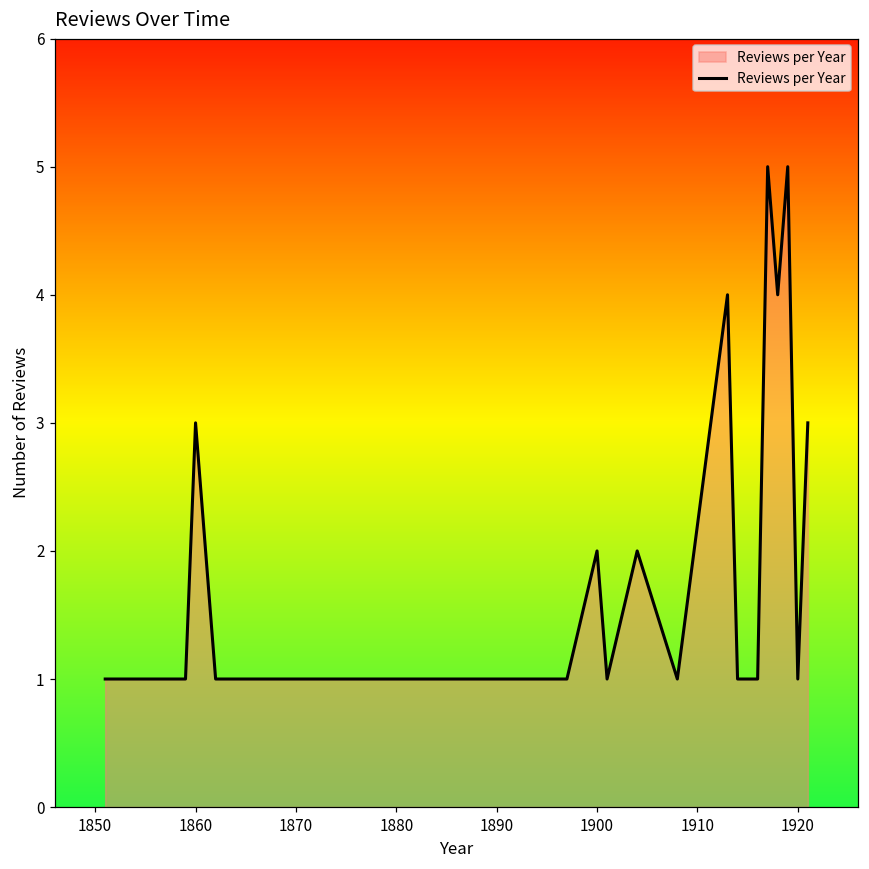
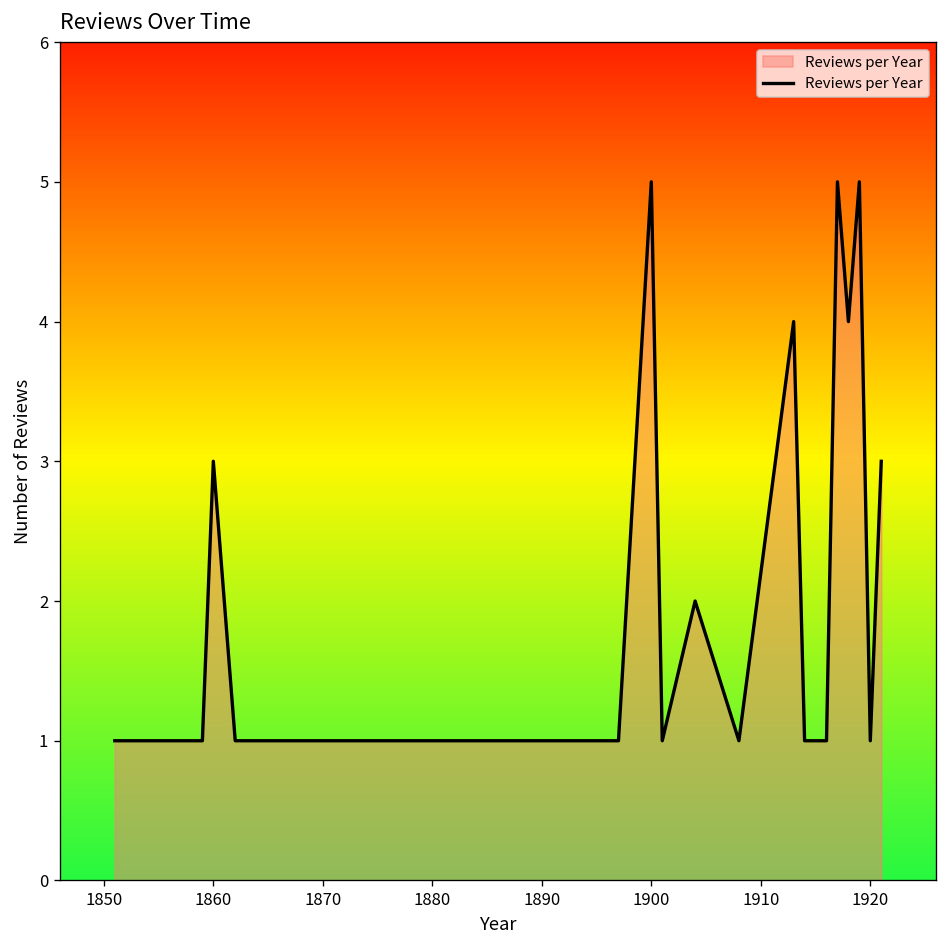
  {
    "1860": 3,
-   "1900": 2,
+   "1900": 5,
    "1920": 1
  }
